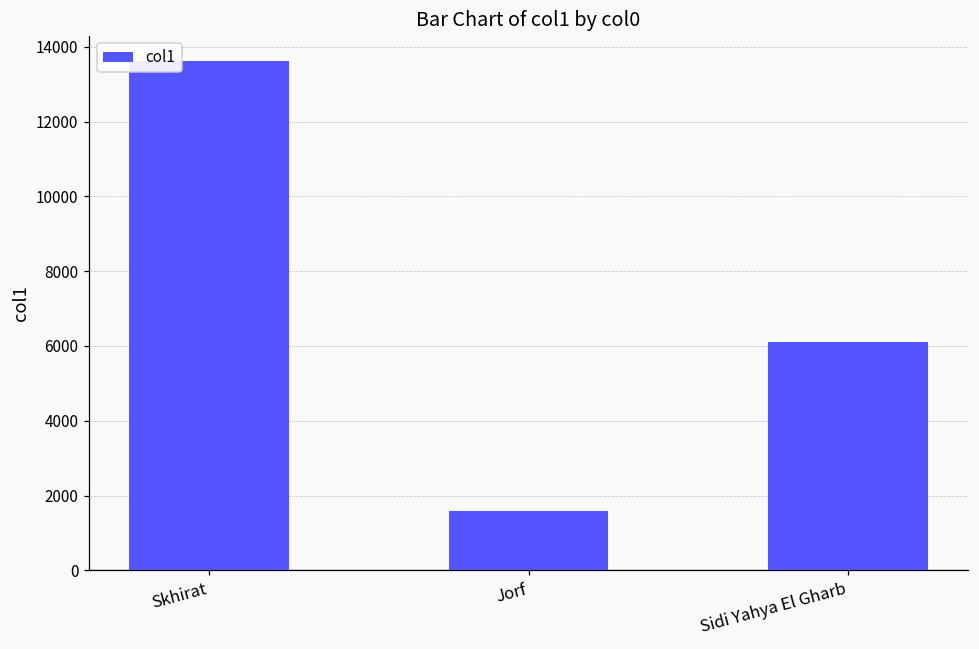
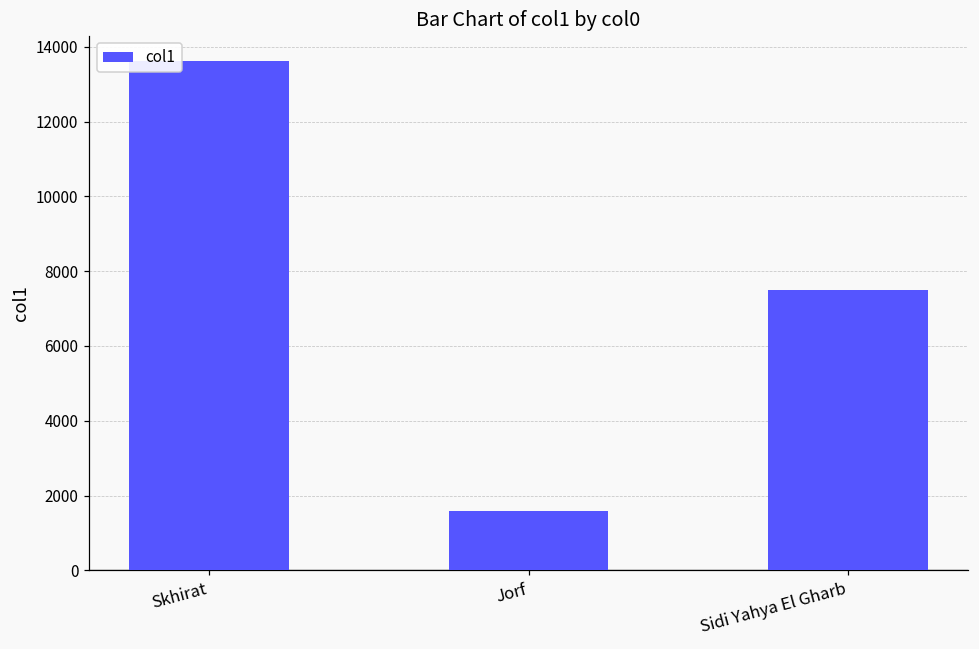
  {
    "Skhirat": 13600,
    "Jorf": 1600,
-   "Sidi Yahya El Gharb": 6100
+   "Sidi Yahya El Gharb": 7500
  }
